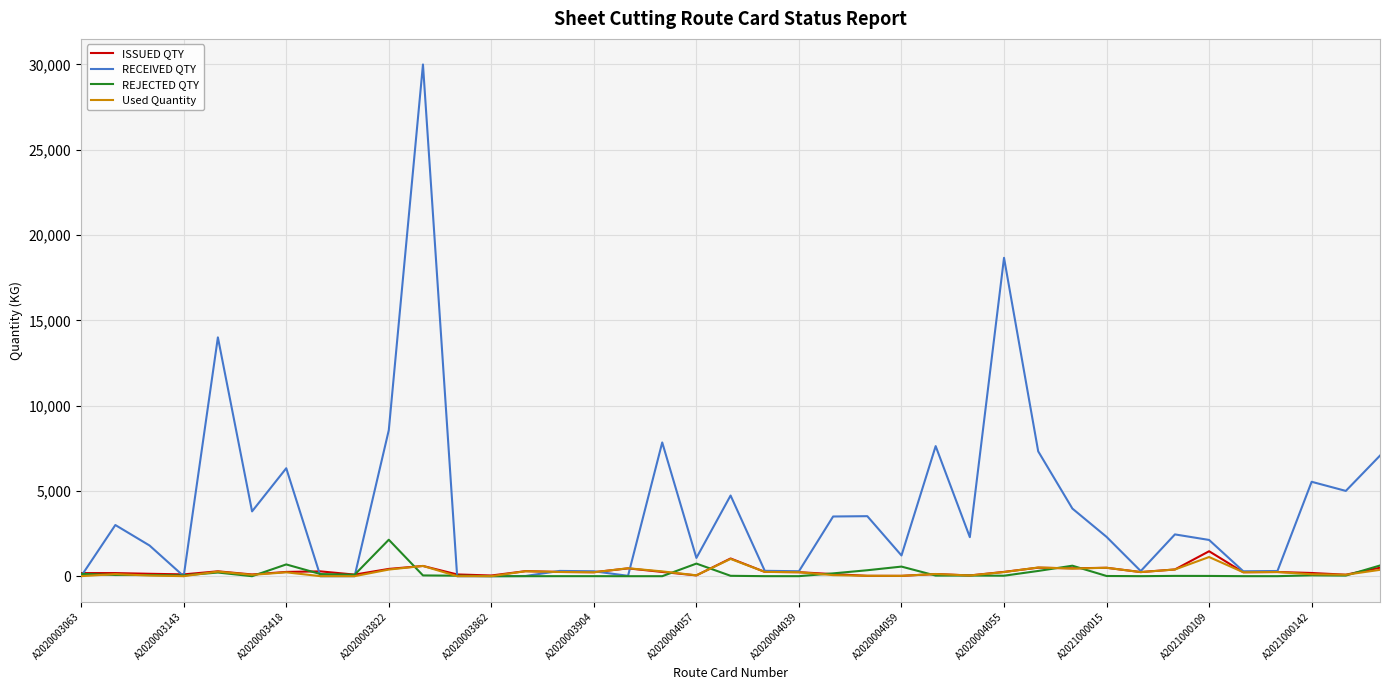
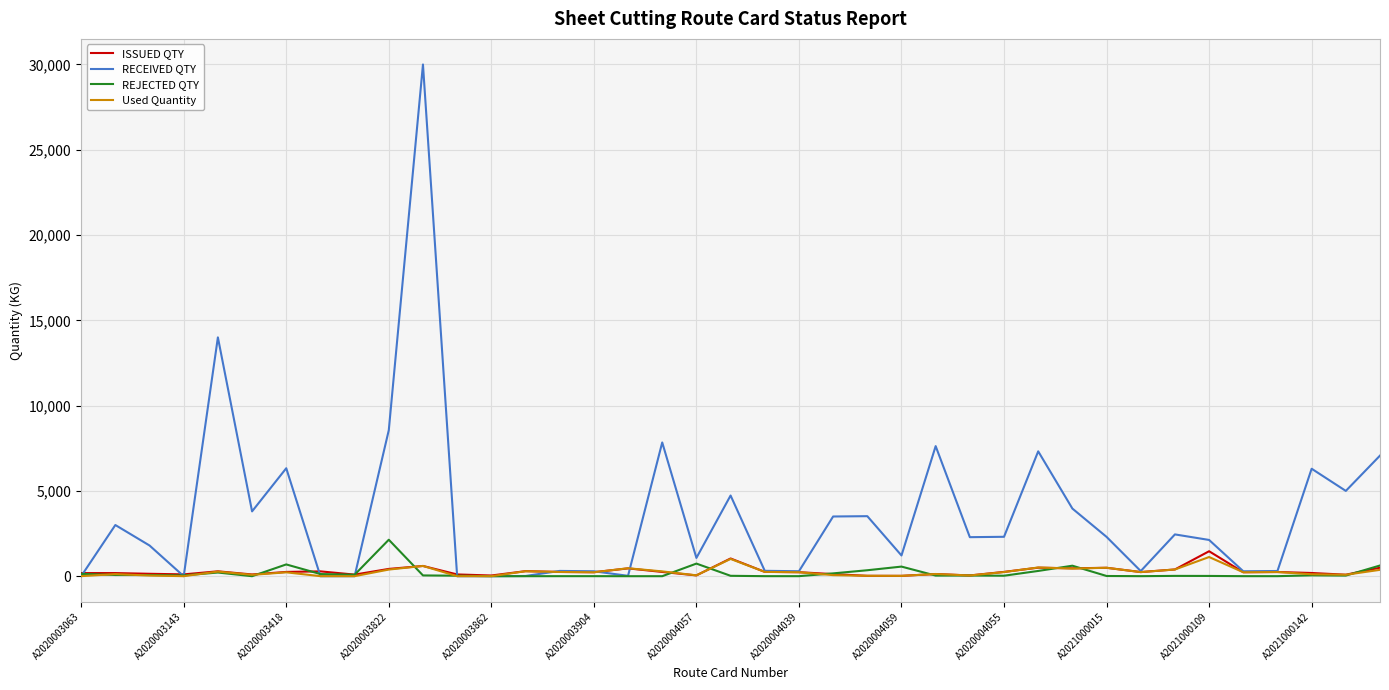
  {
    "ISSUED QTY": {
      "A2021000109": "1,500"
    },
    "RECEIVED QTY": {
      "A2020003418": "6,300",
      "A2020003822": "8,600",
      "A2020004057": "1,100",
      "A2020004059": "1,200",
-     "A2020004055": "18,700",
+     "A2020004055": "2,300",
      "A2021000015": "2,300",
      "A2021000109": "2,100",
-     "A2021000142": "5,500"
+     "A2021000142": "6,300"
    },
    "REJECTED QTY": {
      "A2020003418": "700",
      "A2020003822": "2,100",
      "A2020003904": "0",
      "A2020004057": "700",
      "A2020004039": "0",
      "A2020004059": "600",
      "A2020004055": "0",
      "A2021000015": "0",
      "A2021000109": "0"
    },
    "Used Quantity": {
      "A2021000109": "1,100"
    }
  }
